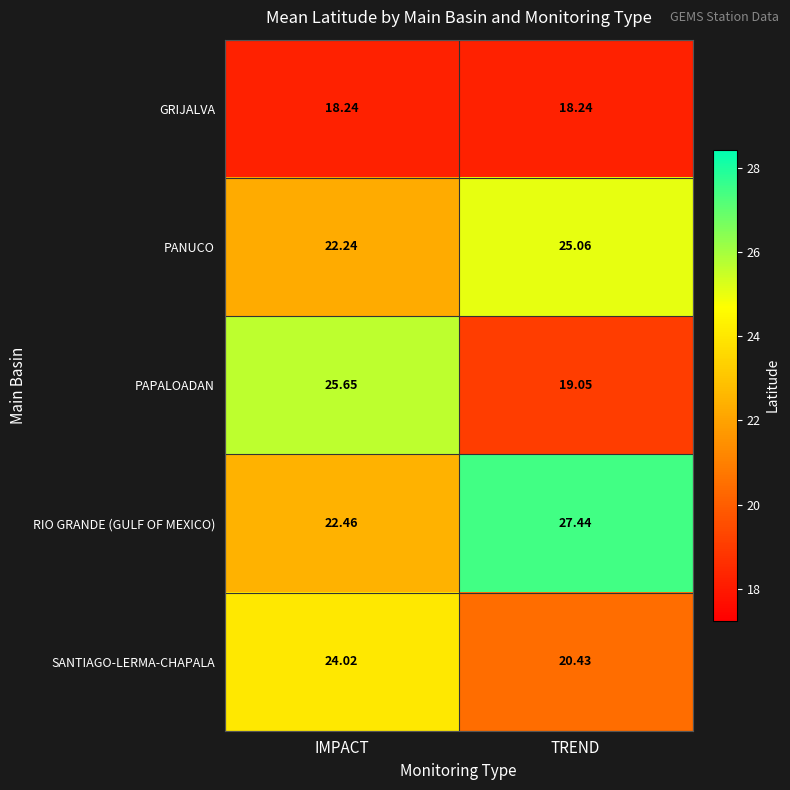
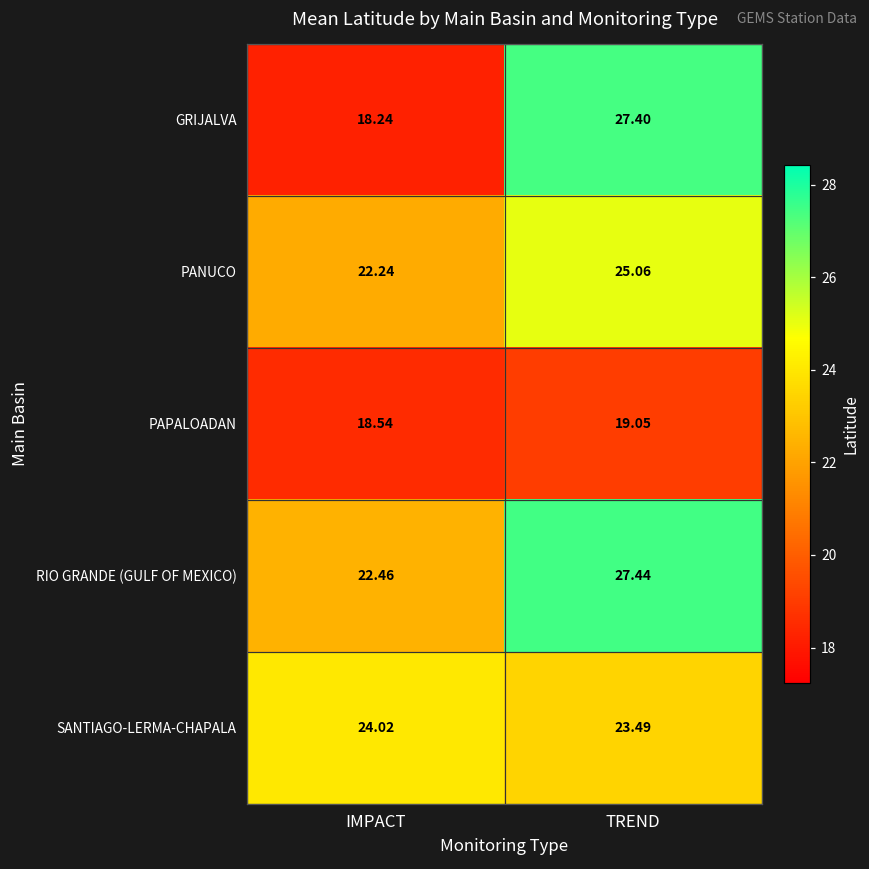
  {
    "GRIJALVA": {
      "IMPACT": 18.24,
-     "TREND": 18.24
+     "TREND": 27.40
    },
    "PANUCO": {
      "IMPACT": 22.24,
      "TREND": 25.06
    },
    "PAPALOADAN": {
-     "IMPACT": 25.65,
+     "IMPACT": 18.54,
      "TREND": 19.05
    },
    "RIO GRANDE (GULF OF MEXICO)": {
      "IMPACT": 22.46,
      "TREND": 27.44
    },
    "SANTIAGO-LERMA-CHAPALA": {
      "IMPACT": 24.02,
-     "TREND": 20.43
+     "TREND": 23.49
    }
  }
